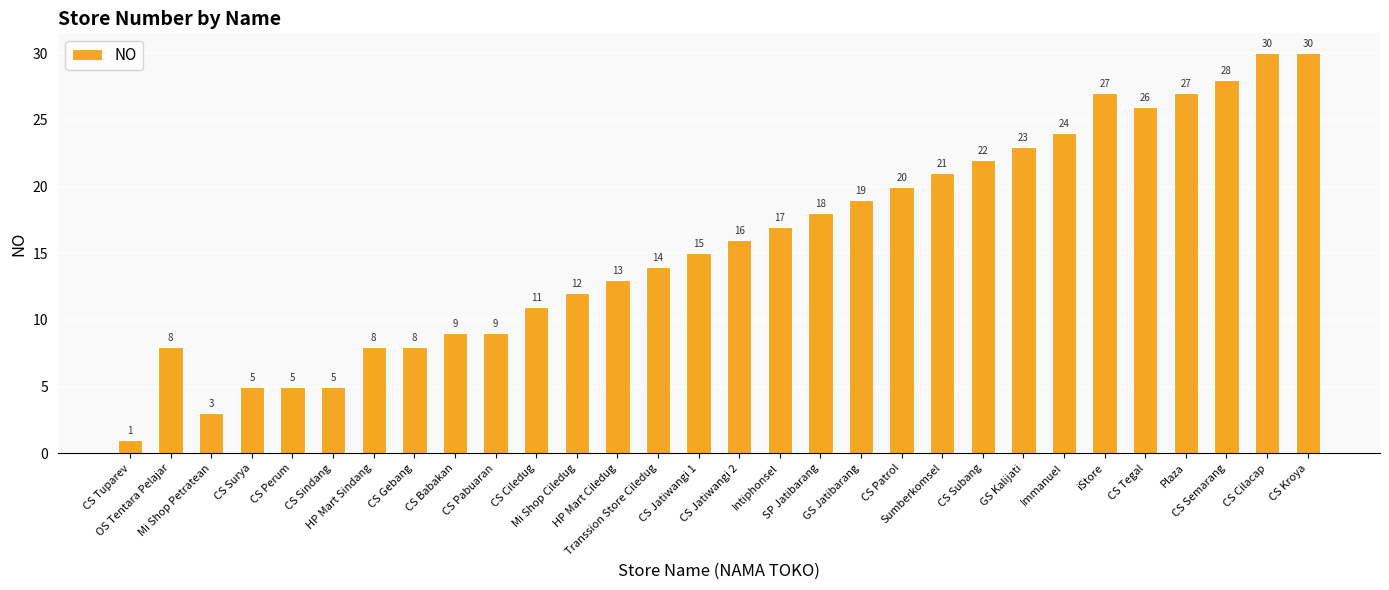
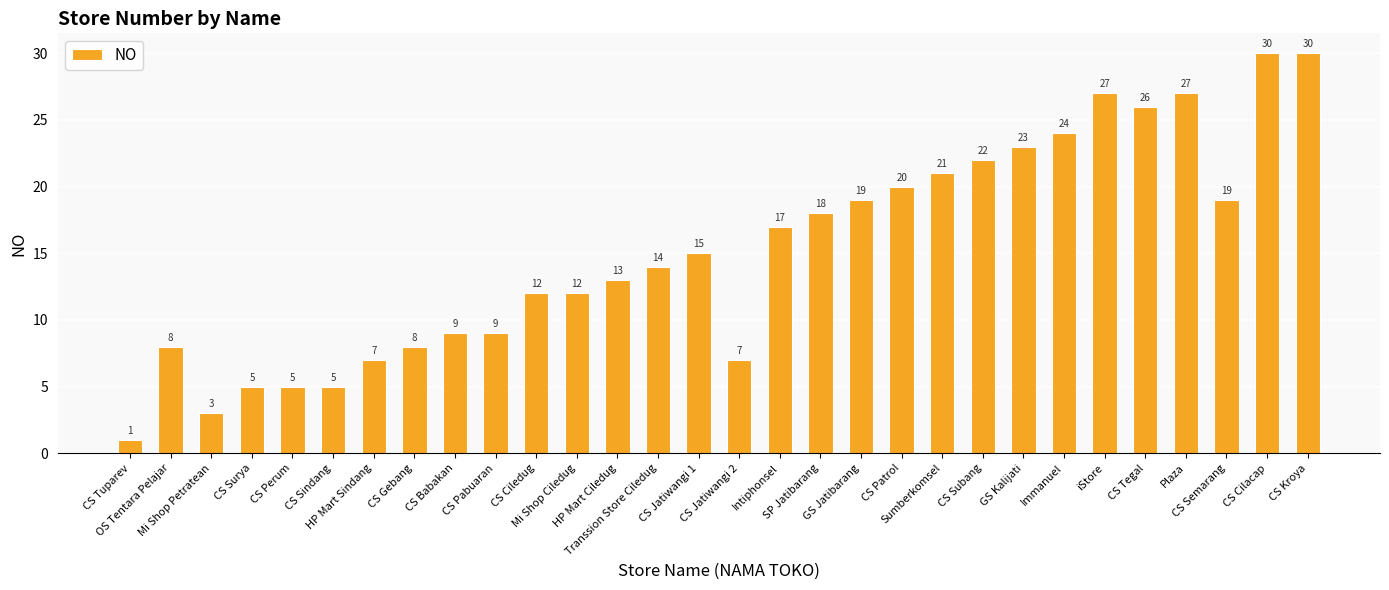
  {
    "CS Tuparev": 1,
    "OS Tentara Pelajar": 8,
    "Mi Shop Petratean": 3,
    "CS Surya": 5,
    "CS Perum": 5,
    "CS Sindang": 5,
-   "HP Mart Sindang": 8,
+   "HP Mart Sindang": 7,
    "CS Gebang": 8,
    "CS Babakan": 9,
    "CS Pabuaran": 9,
-   "CS Ciledug": 11,
+   "CS Ciledug": 12,
    "Mi Shop Ciledug": 12,
    "HP Mart Ciledug": 13,
    "Transsion Store Ciledug": 14,
    "CS Jatiwangi 1": 15,
-   "CS Jatiwangi 2": 16,
+   "CS Jatiwangi 2": 7,
    "Intiphonsel": 17,
    "SP Jatibarang": 18,
    "GS Jatibarang": 19,
    "CS Patrol": 20,
    "Sumberkomsel": 21,
    "CS Subang": 22,
    "GS Kalijati": 23,
    "Immanuel": 24,
    "iStore": 27,
    "CS Tegal": 26,
    "Plaza": 27,
-   "CS Semarang": 28,
+   "CS Semarang": 19,
    "CS Cilacap": 30,
    "CS Kroya": 30
  }
